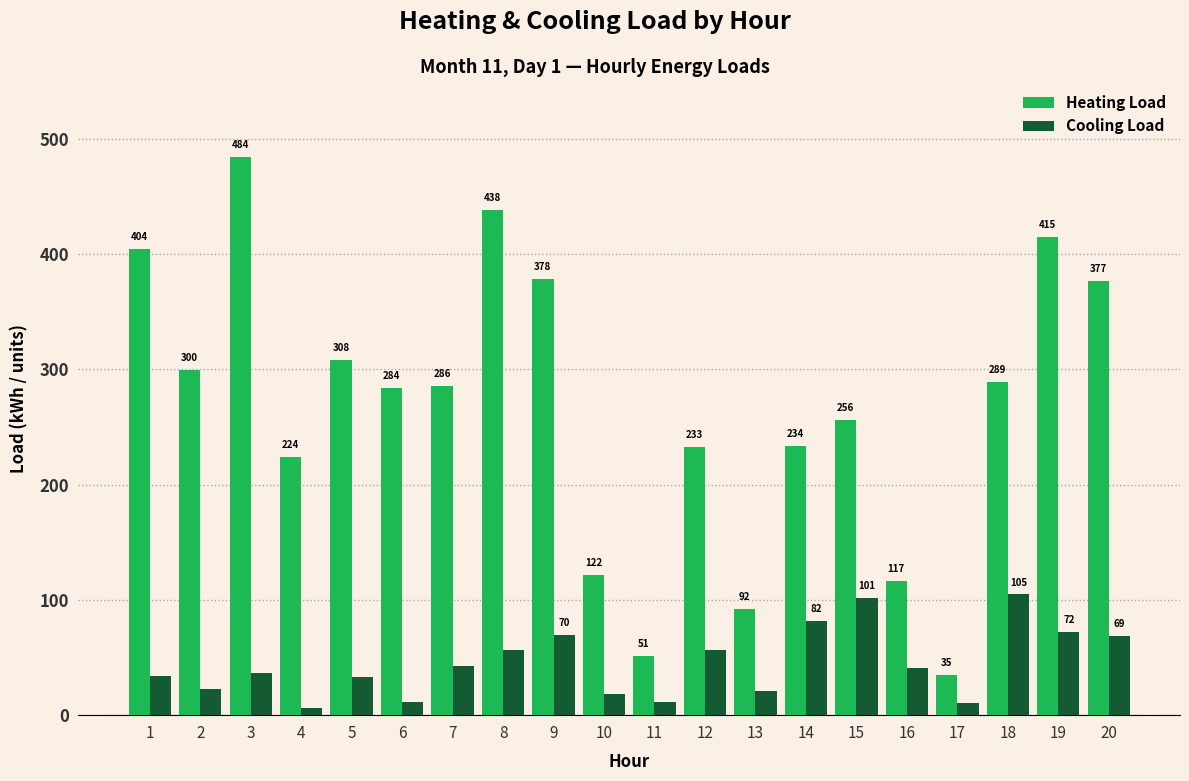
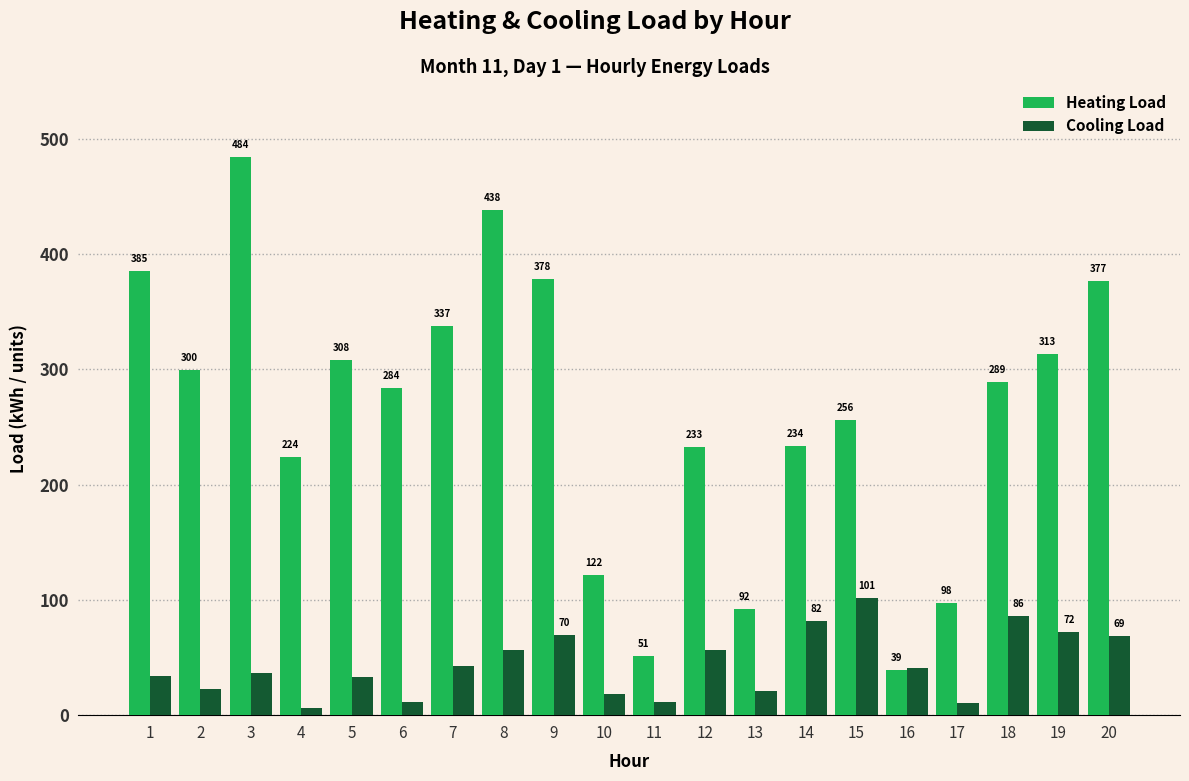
  {
    "Heating Load": {
-     "1": 404,
+     "1": 385,
      "2": 300,
      "3": 484,
      "4": 224,
      "5": 308,
      "6": 284,
-     "7": 286,
+     "7": 337,
      "8": 438,
      "9": 378,
      "10": 122,
      "11": 51,
      "12": 233,
      "13": 92,
      "14": 234,
      "15": 256,
-     "16": 117,
-     "17": 35,
+     "16": 39,
+     "17": 98,
      "18": 289,
-     "19": 415,
+     "19": 313,
      "20": 377
    },
    "Cooling Load": {
      "9": 70,
      "14": 82,
      "15": 101,
-     "18": 105,
+     "18": 86,
      "19": 72,
      "20": 69
    }
  }
